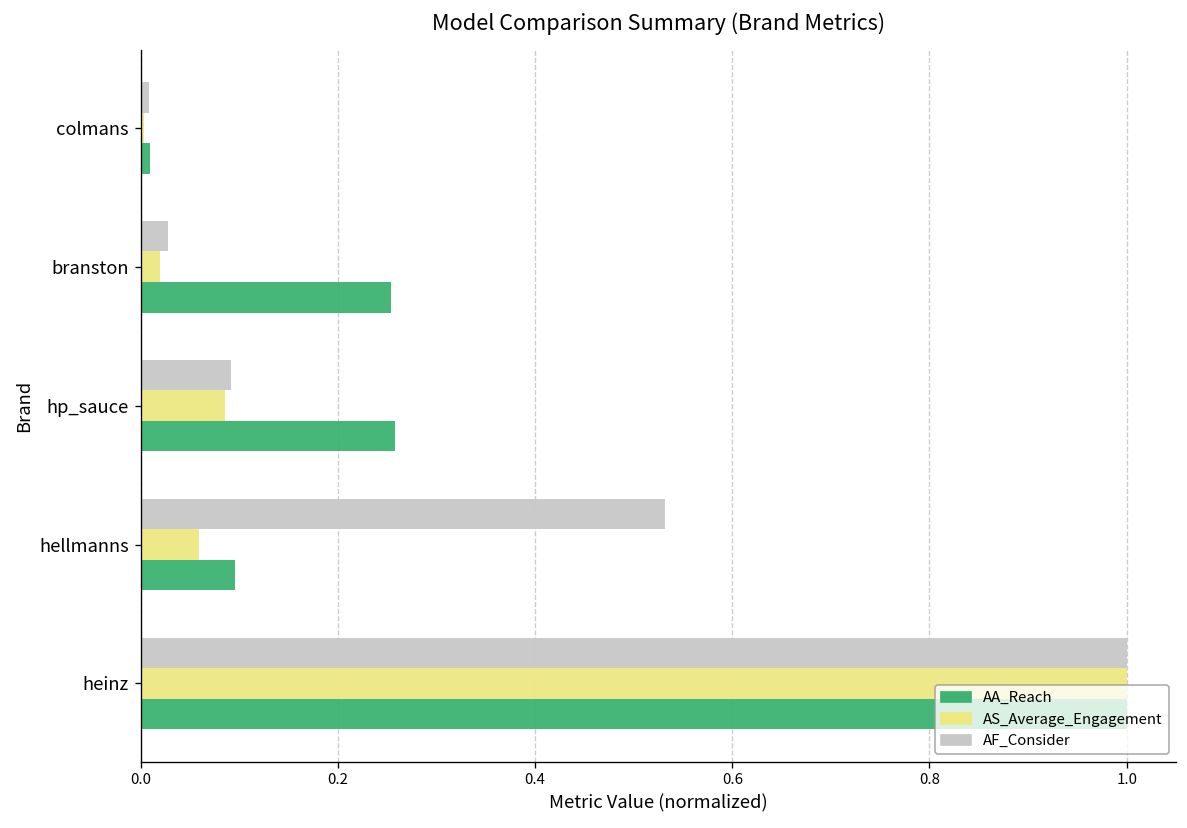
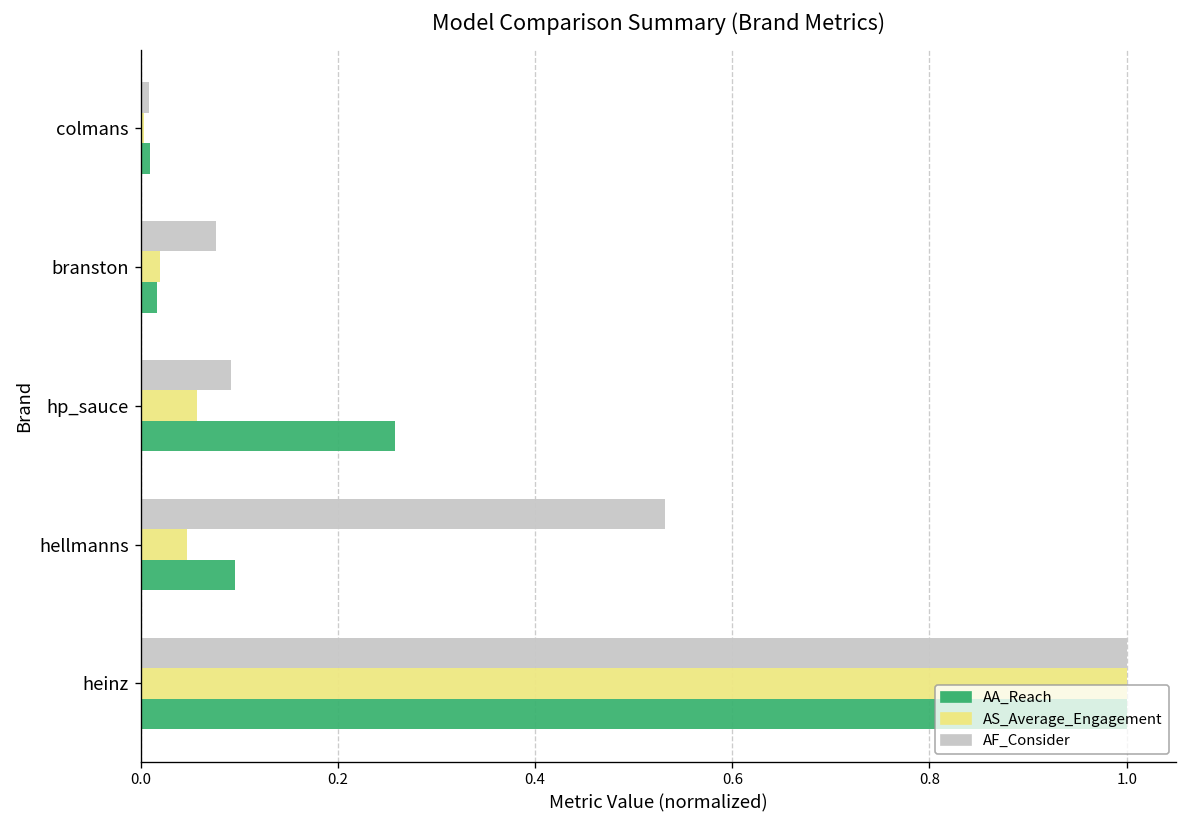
  {
    "AA_Reach": {
      "colmans": 0.01,
-     "branston": 0.25,
+     "branston": 0.02,
      "hp_sauce": 0.26,
      "hellmanns": 0.10
    },
    "AS_Average_Engagement": {
      "colmans": 0.00,
      "branston": 0.02,
-     "hp_sauce": 0.09,
-     "hellmanns": 0.06
+     "hp_sauce": 0.06,
+     "hellmanns": 0.05
    },
    "AF_Consider": {
      "colmans": 0.01,
-     "branston": 0.03,
+     "branston": 0.08,
      "hp_sauce": 0.09,
      "hellmanns": 0.53,
      "heinz": 1.00
    }
  }
